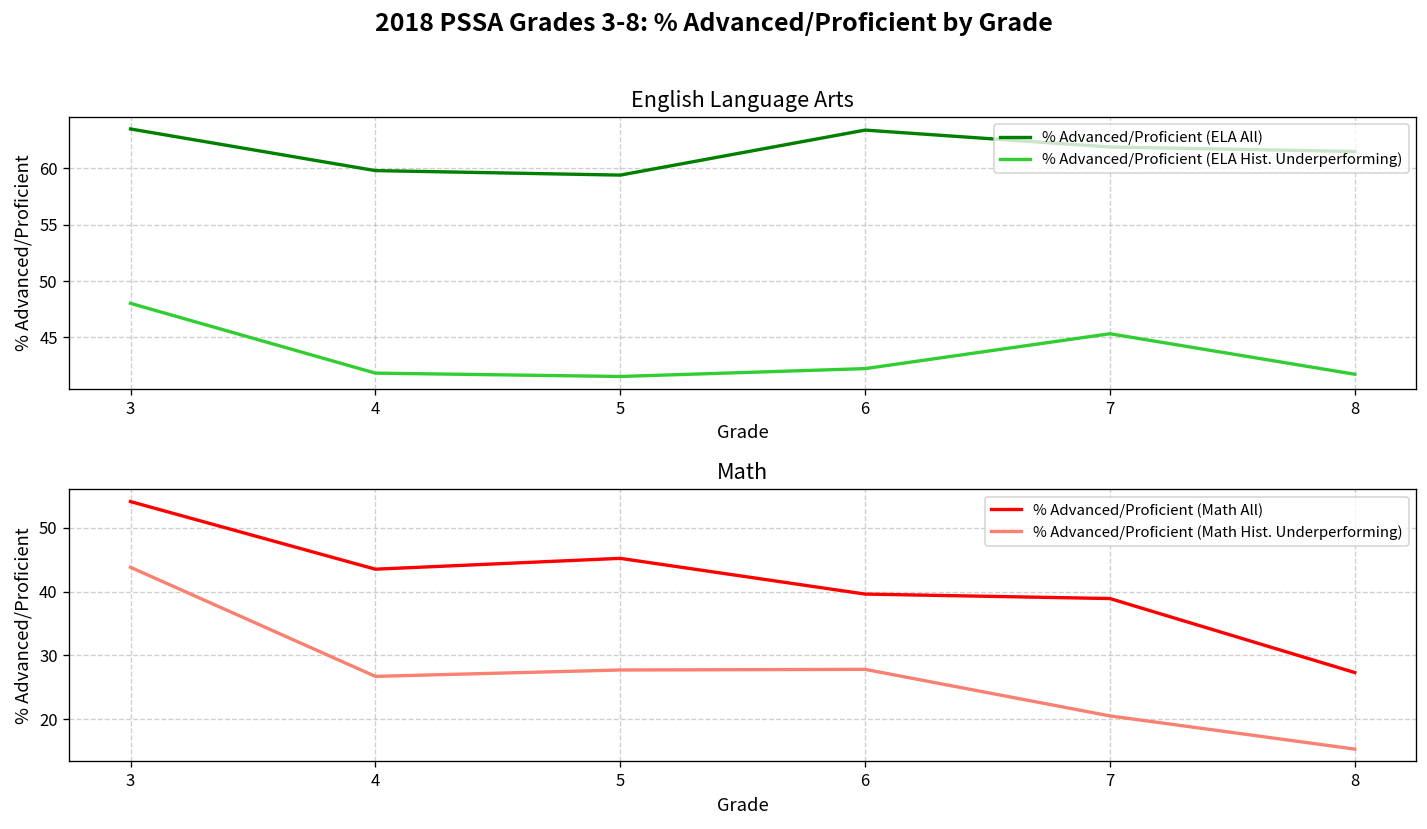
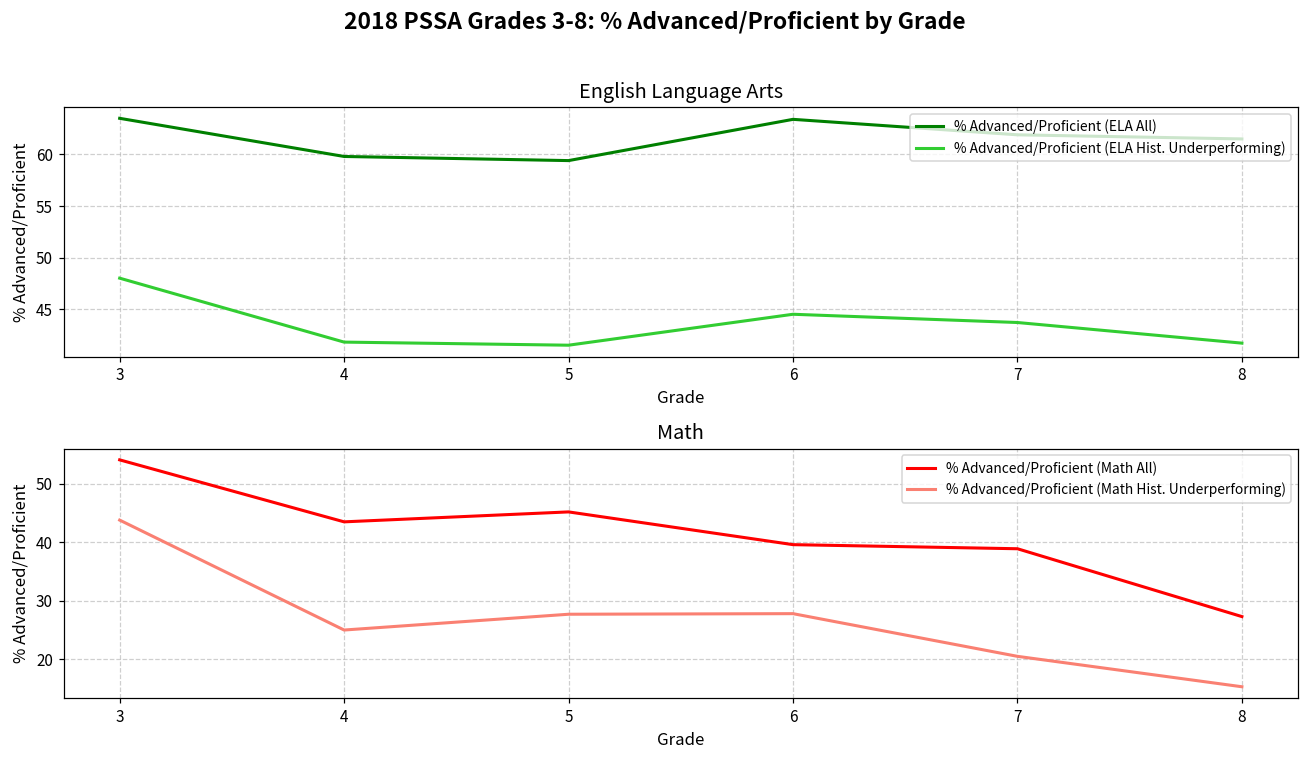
  {
    "English Language Arts": {
      "% Advanced/Proficient (ELA All)": {
        "3": 64,
        "4": 60,
        "5": 59,
        "6": 63
      },
      "% Advanced/Proficient (ELA Hist. Underperforming)": {
        "3": 48,
        "4": 42,
        "5": 42,
-       "6": 42,
-       "7": 45,
+       "6": 45,
+       "7": 44,
        "8": 42
      }
    },
    "Math": {
      "% Advanced/Proficient (Math All)": {
        "3": 54,
        "4": 44,
        "5": 45,
        "6": 40,
        "7": 39,
        "8": 27
      },
      "% Advanced/Proficient (Math Hist. Underperforming)": {
        "3": 44,
-       "4": 27,
+       "4": 25,
        "5": 28,
        "6": 28,
        "7": 21,
        "8": 15
      }
    }
  }
